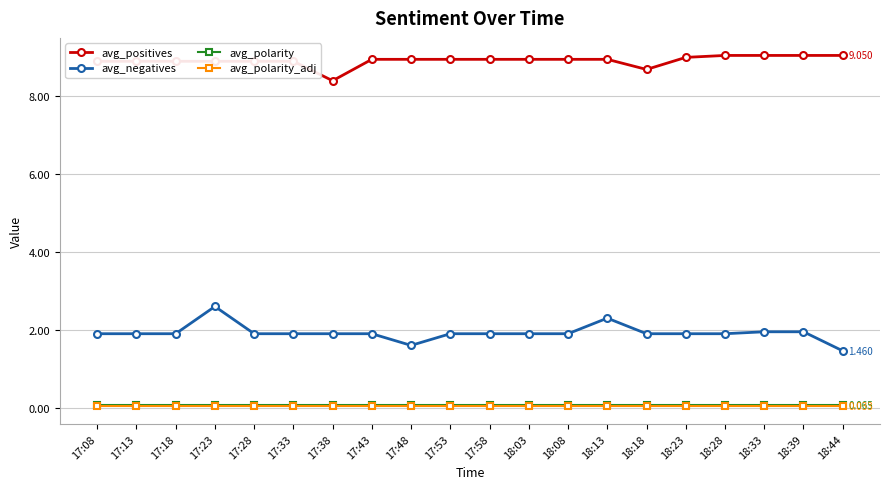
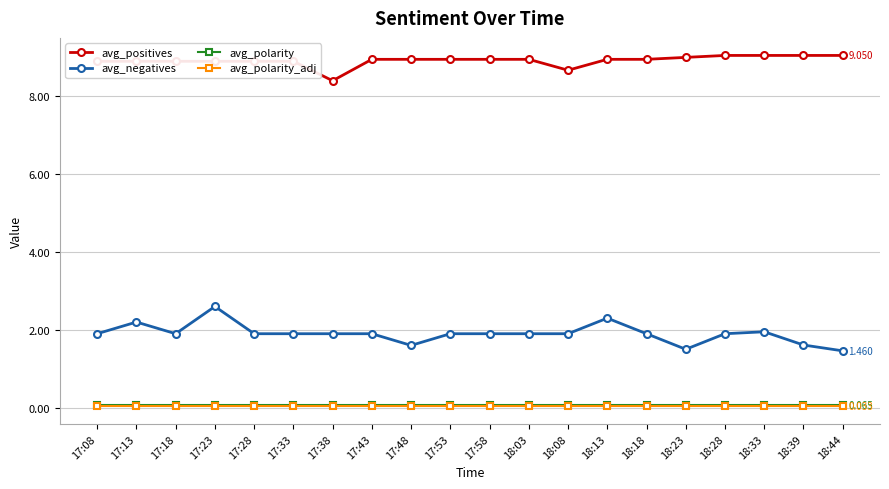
  {
    "avg_positives": {
      "17:38": 8.4,
      "17:43": 9.0,
      "17:48": 9.0,
      "17:53": 9.0,
      "17:58": 9.0,
      "18:03": 9.0,
-     "18:08": 9.0,
+     "18:08": 8.7,
      "18:13": 9.0,
-     "18:18": 8.7,
+     "18:18": 9.0,
      "18:23": 9.0,
      "18:28": 9.1,
      "18:33": 9.1,
      "18:39": 9.1
    },
    "avg_negatives": {
      "17:08": 1.9,
-     "17:13": 1.9,
+     "17:13": 2.2,
      "17:18": 1.9,
      "17:23": 2.6,
      "17:28": 1.9,
      "17:33": 1.9,
      "17:38": 1.9,
      "17:43": 1.9,
      "17:48": 1.6,
      "17:53": 1.9,
      "17:58": 1.9,
      "18:03": 1.9,
      "18:08": 1.9,
      "18:13": 2.3,
      "18:18": 1.9,
-     "18:23": 1.9,
+     "18:23": 1.5,
      "18:28": 1.9,
      "18:33": 2.0,
-     "18:39": 2.0
+     "18:39": 1.6
    }
  }
